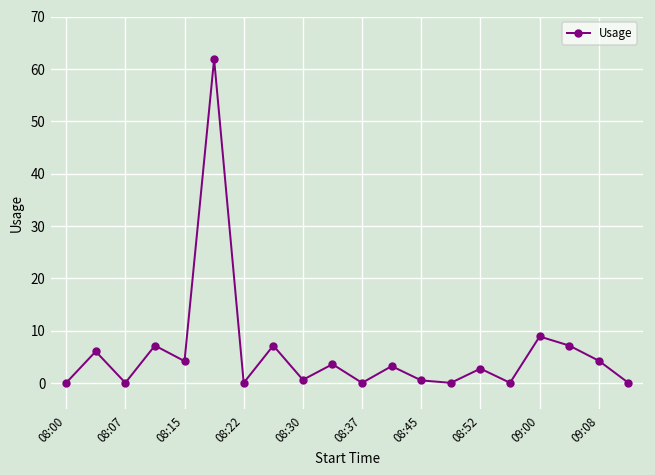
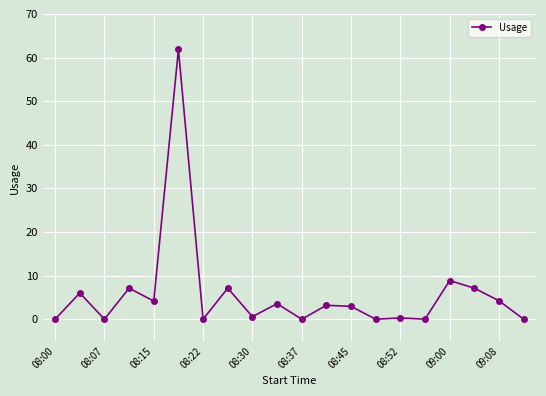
  {
    "08:00": 0,
    "08:07": 0,
    "08:15": 4,
    "08:22": 0,
    "08:30": 1,
    "08:37": 0,
-   "08:45": 0,
-   "08:52": 3,
+   "08:45": 3,
+   "08:52": 0,
    "09:00": 9,
    "09:08": 4
  }
